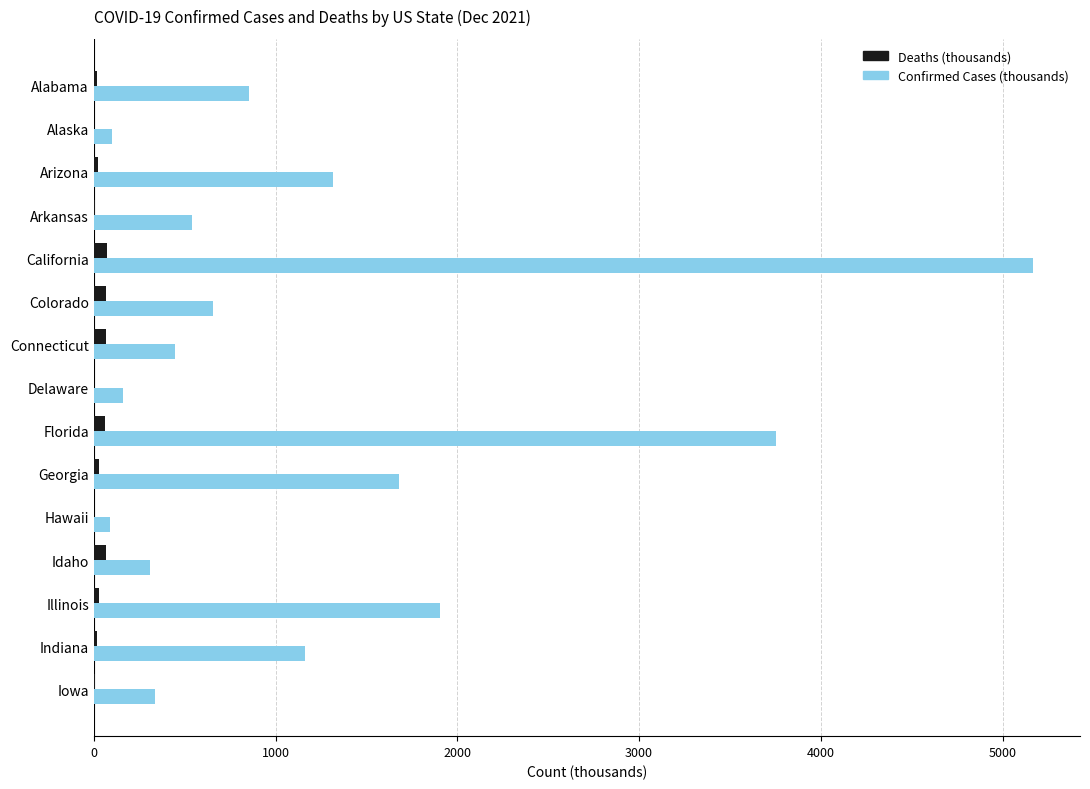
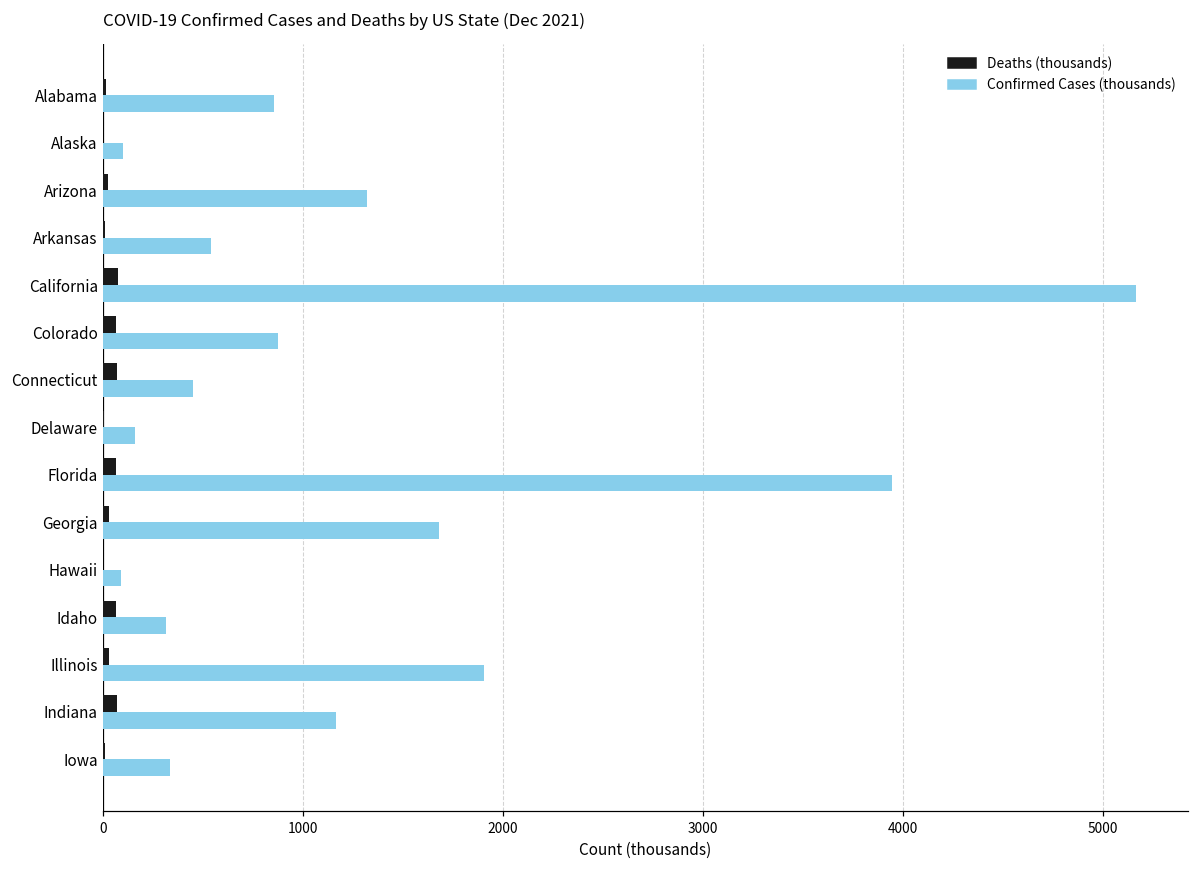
  {
    "Confirmed Cases (thousands)": {
      "Alabama": 850,
      "Alaska": 100,
      "Arizona": 1320,
      "Arkansas": 540,
      "California": 5170,
-     "Colorado": 650,
+     "Colorado": 880,
      "Connecticut": 450,
      "Delaware": 160,
-     "Florida": 3750,
+     "Florida": 3950,
      "Georgia": 1680,
      "Hawaii": 90,
      "Idaho": 310,
      "Illinois": 1900,
      "Indiana": 1160,
      "Iowa": 340
    },
    "Deaths (thousands)": {
      "Alabama": 20,
      "Arizona": 20,
      "California": 80,
      "Colorado": 60,
      "Connecticut": 70,
      "Florida": 60,
      "Georgia": 30,
      "Idaho": 70,
      "Illinois": 30,
-     "Indiana": 20
+     "Indiana": 70
    }
  }
